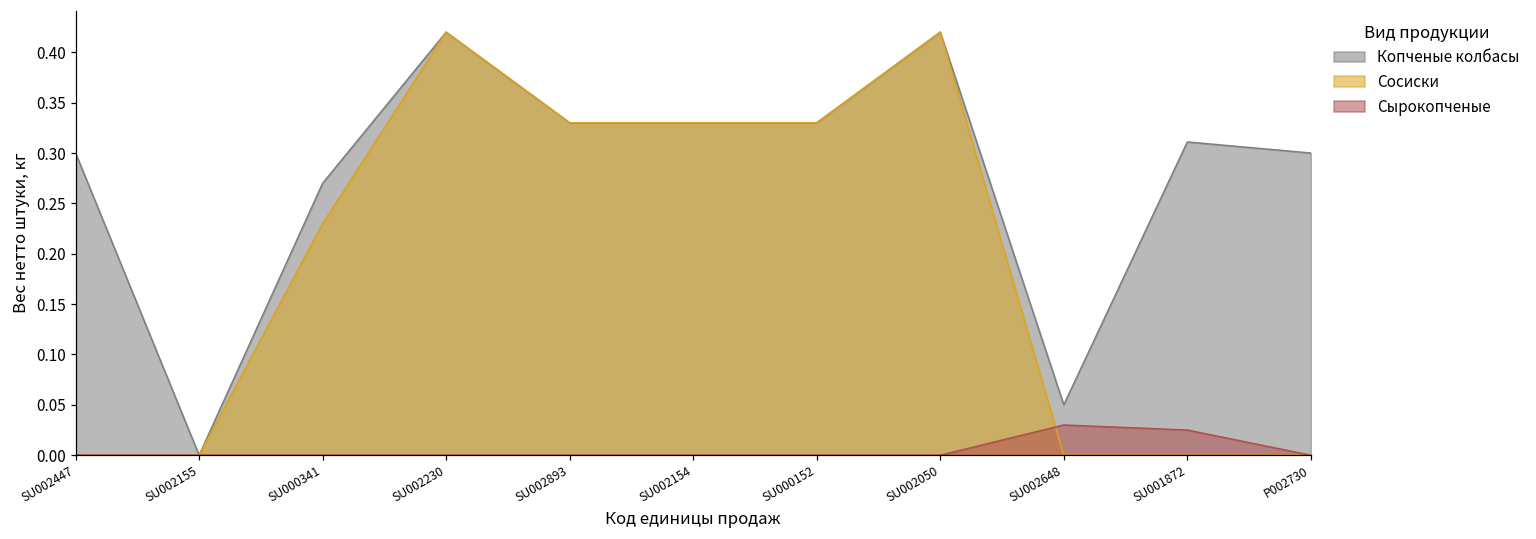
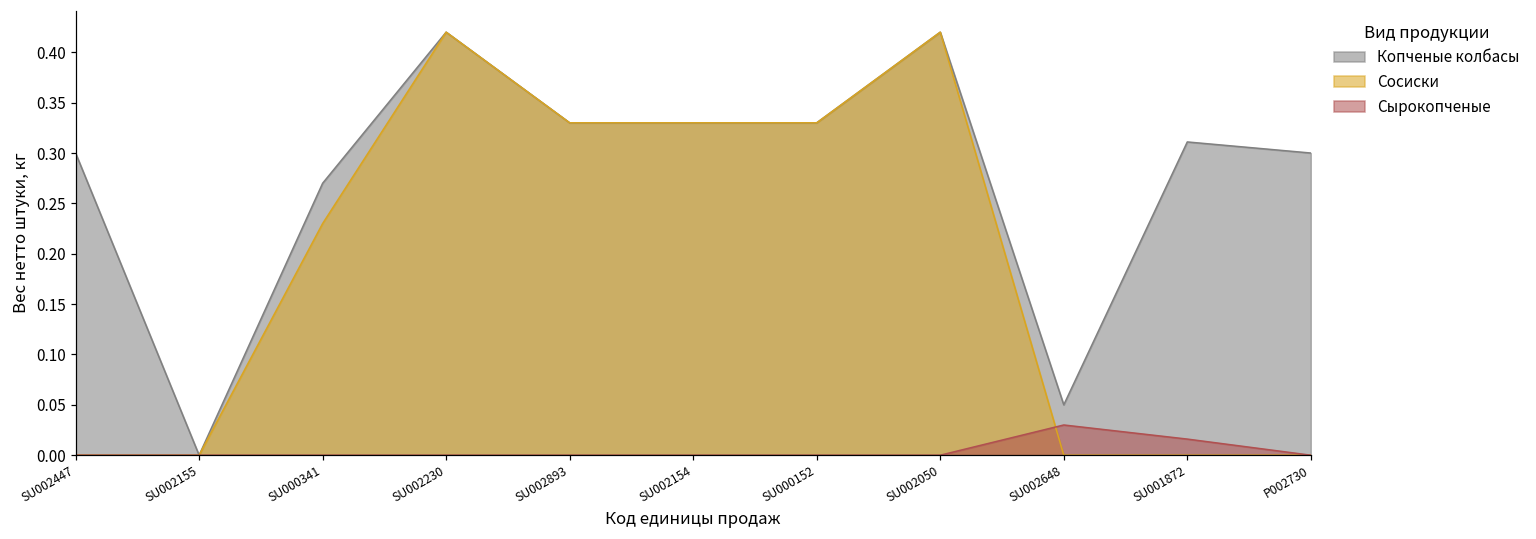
  {
    "Копченые колбасы": {
      "SU002447": 0.30,
      "SU000341": 0.27,
      "SU002648": 0.05,
      "SU001872": 0.31,
      "P002730": 0.30
    },
    "Сосиски": {
      "SU000341": 0.23,
      "SU002648": 0.00,
      "SU001872": 0.00
    },
    "Сырокопченые": {
      "SU000341": 0.00,
      "SU002230": 0.00,
      "SU002893": 0.00,
      "SU002154": 0.00,
      "SU000152": 0.00,
      "SU002050": 0.00,
      "SU002648": 0.03,
-     "SU001872": 0.03
+     "SU001872": 0.02
    }
  }
